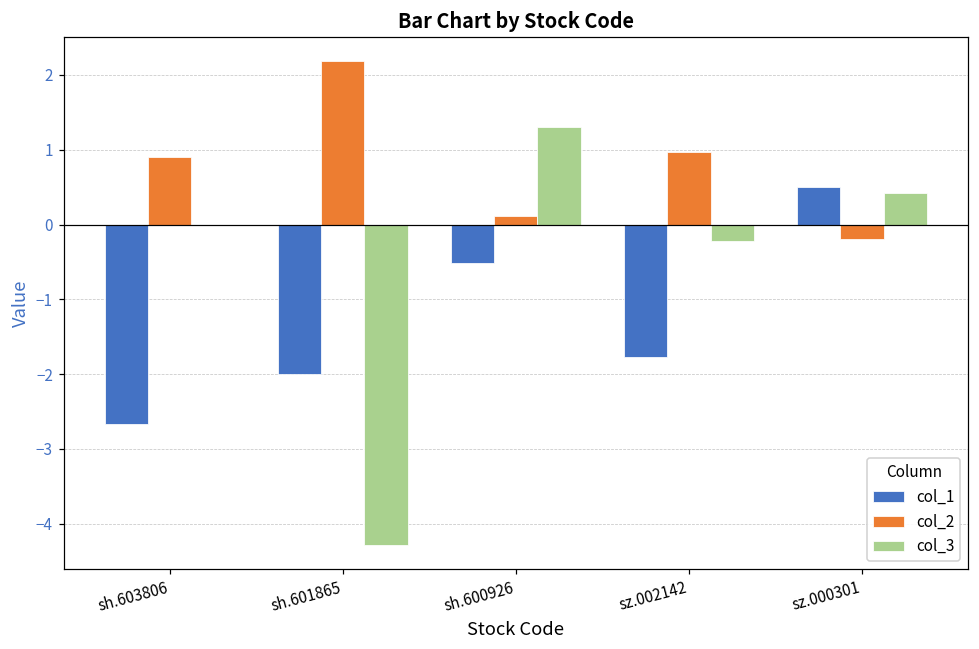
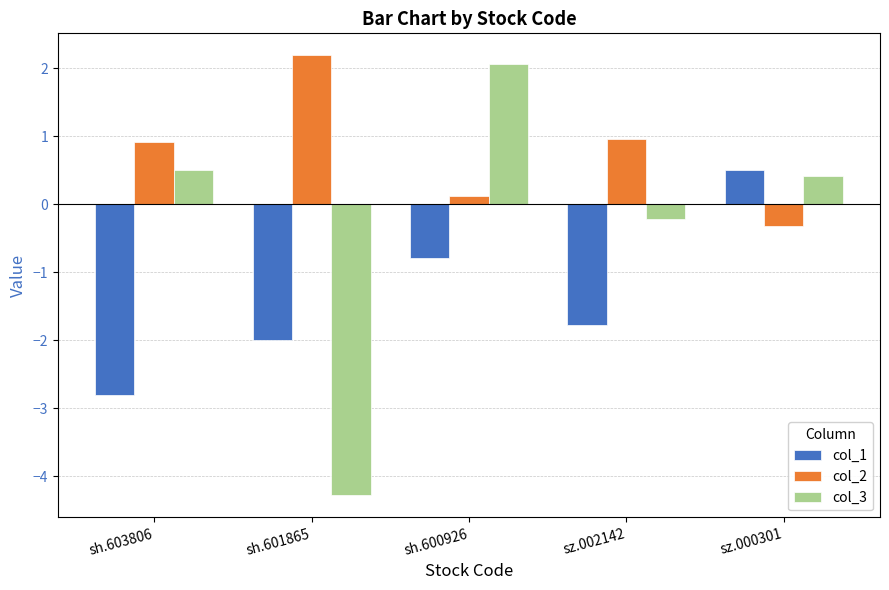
  {
    "col_1": {
-     "sh.603806": -2.7,
+     "sh.603806": -2.8,
      "sh.601865": -2.0,
-     "sh.600926": -0.5,
+     "sh.600926": -0.8,
      "sz.002142": -1.8,
      "sz.000301": 0.5
    },
    "col_2": {
      "sh.603806": 0.9,
      "sh.601865": 2.2,
      "sh.600926": 0.1,
      "sz.002142": 1.0,
-     "sz.000301": -0.2
+     "sz.000301": -0.3
    },
    "col_3": {
-     "sh.603806": 0.0,
+     "sh.603806": 0.5,
      "sh.601865": -4.3,
-     "sh.600926": 1.3,
+     "sh.600926": 2.1,
      "sz.002142": -0.2,
      "sz.000301": 0.4
    }
  }
